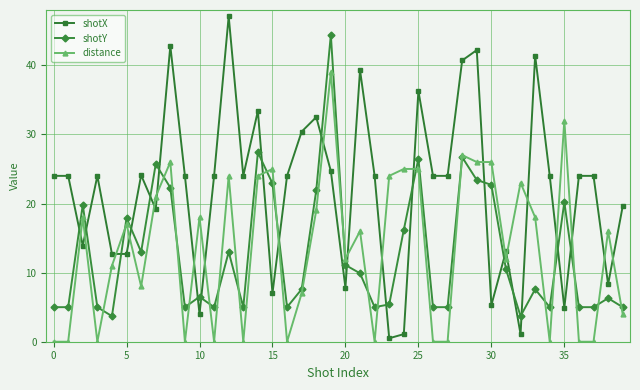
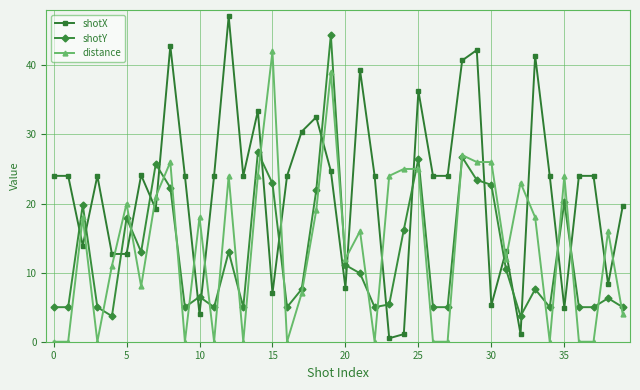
  {
    "distance": {
      "0": 0,
-     "5": 17,
+     "5": 20,
      "10": 18,
-     "15": 25,
+     "15": 42,
      "20": 12,
      "25": 25,
      "30": 26,
-     "35": 32
+     "35": 24
    }
  }
